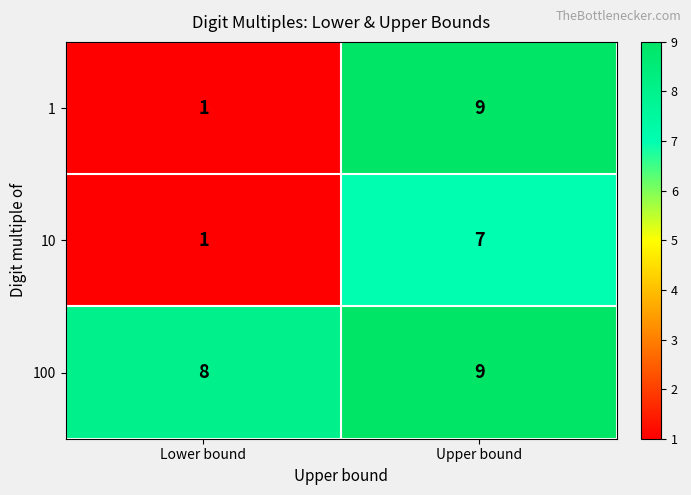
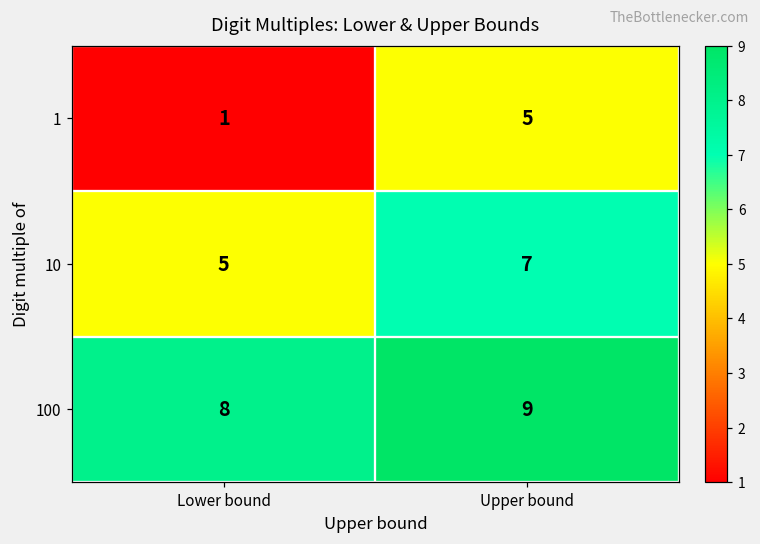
  {
    "1": {
      "Lower bound": 1,
-     "Upper bound": 9
+     "Upper bound": 5
    },
    "10": {
-     "Lower bound": 1,
+     "Lower bound": 5,
      "Upper bound": 7
    },
    "100": {
      "Lower bound": 8,
      "Upper bound": 9
    }
  }
